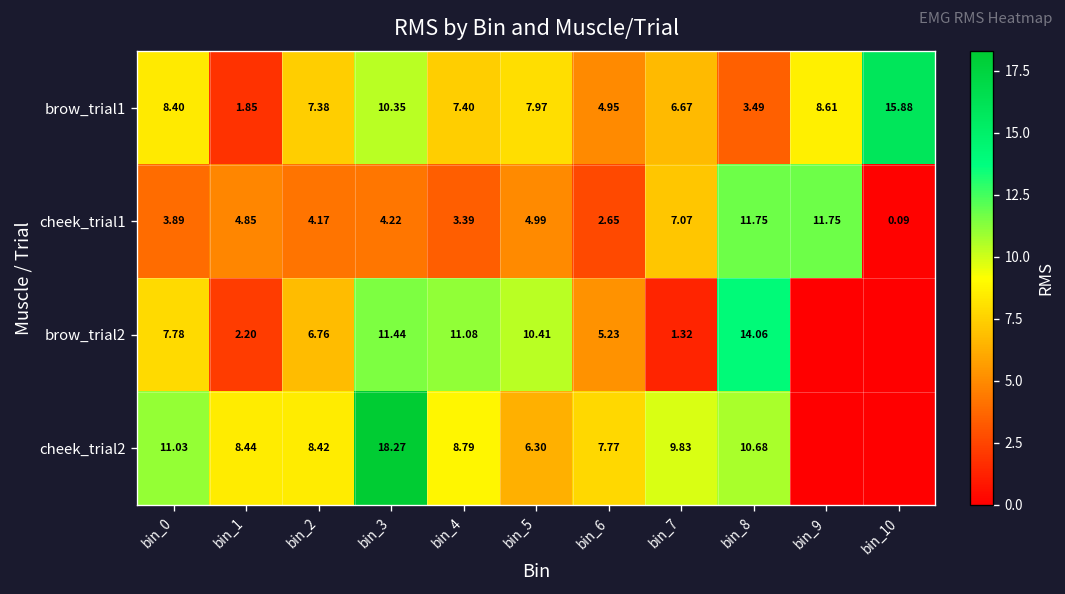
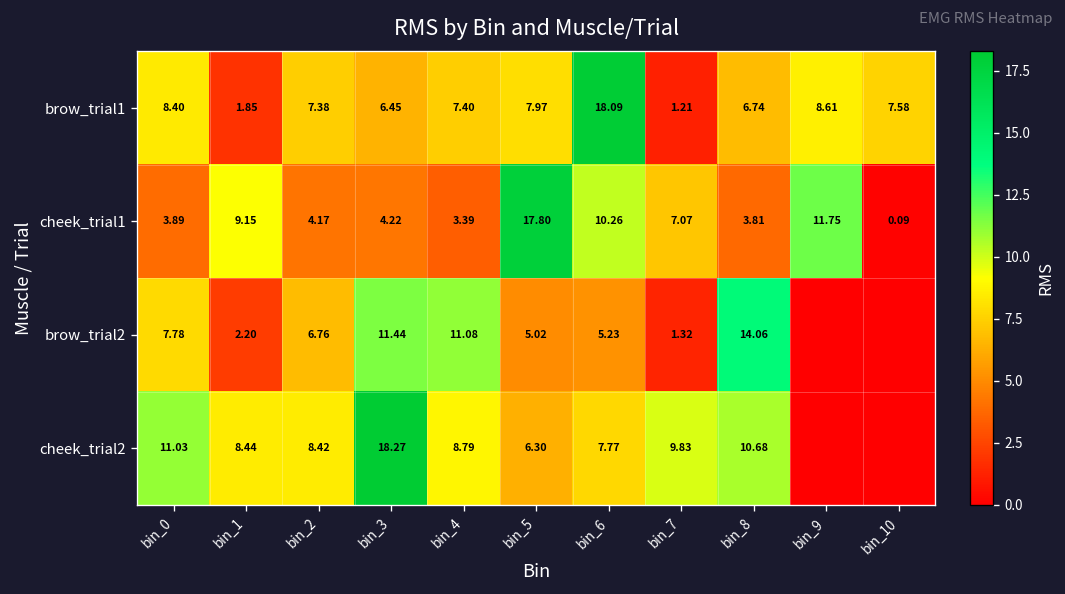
  {
    "brow_trial1": {
      "bin_0": 8.40,
      "bin_1": 1.85,
      "bin_2": 7.38,
-     "bin_3": 10.35,
+     "bin_3": 6.45,
      "bin_4": 7.40,
      "bin_5": 7.97,
-     "bin_6": 4.95,
-     "bin_7": 6.67,
-     "bin_8": 3.49,
+     "bin_6": 18.09,
+     "bin_7": 1.21,
+     "bin_8": 6.74,
      "bin_9": 8.61,
-     "bin_10": 15.88
+     "bin_10": 7.58
    },
    "cheek_trial1": {
      "bin_0": 3.89,
-     "bin_1": 4.85,
+     "bin_1": 9.15,
      "bin_2": 4.17,
      "bin_3": 4.22,
      "bin_4": 3.39,
-     "bin_5": 4.99,
-     "bin_6": 2.65,
+     "bin_5": 17.80,
+     "bin_6": 10.26,
      "bin_7": 7.07,
-     "bin_8": 11.75,
+     "bin_8": 3.81,
      "bin_9": 11.75,
      "bin_10": 0.09
    },
    "brow_trial2": {
      "bin_0": 7.78,
      "bin_1": 2.20,
      "bin_2": 6.76,
      "bin_3": 11.44,
      "bin_4": 11.08,
-     "bin_5": 10.41,
+     "bin_5": 5.02,
      "bin_6": 5.23,
      "bin_7": 1.32,
      "bin_8": 14.06
    },
    "cheek_trial2": {
      "bin_0": 11.03,
      "bin_1": 8.44,
      "bin_2": 8.42,
      "bin_3": 18.27,
      "bin_4": 8.79,
      "bin_5": 6.30,
      "bin_6": 7.77,
      "bin_7": 9.83,
      "bin_8": 10.68
    }
  }
